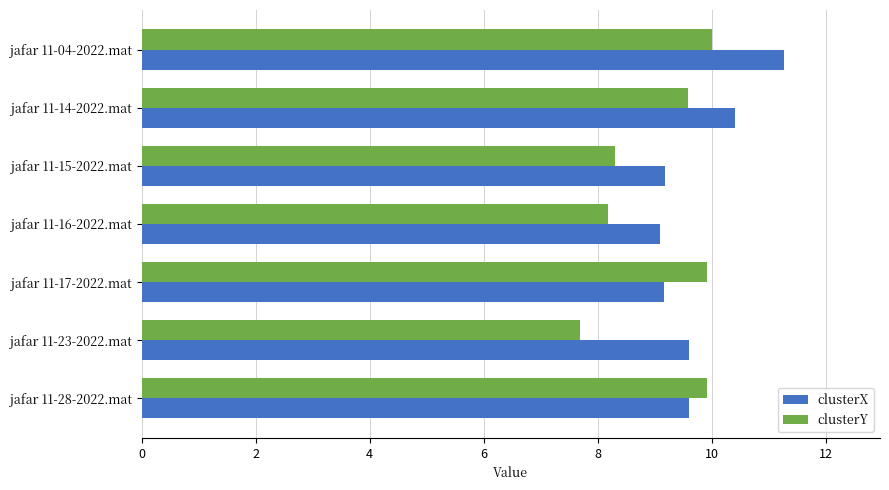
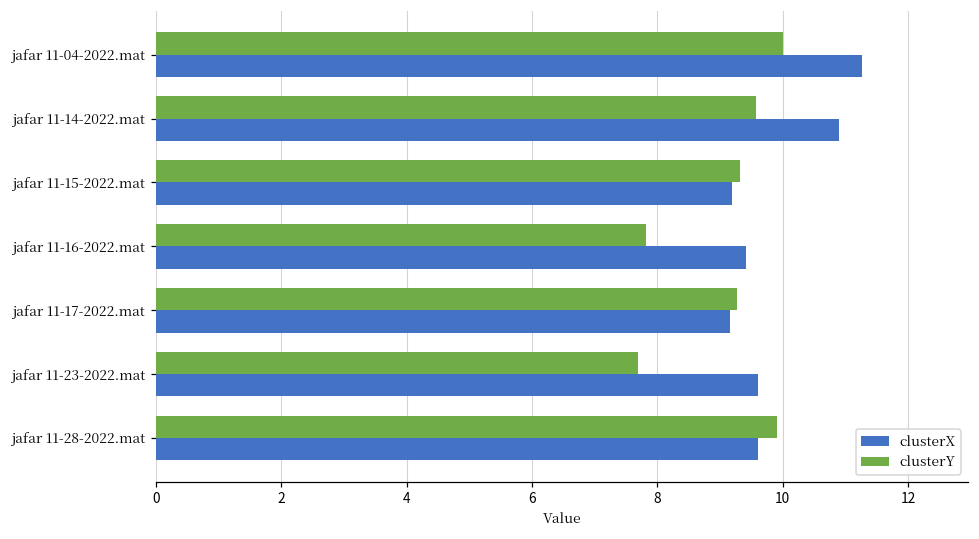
  {
    "clusterX": {
      "jafar 11-04-2022.mat": 11.3,
-     "jafar 11-14-2022.mat": 10.4,
+     "jafar 11-14-2022.mat": 10.9,
      "jafar 11-15-2022.mat": 9.2,
-     "jafar 11-16-2022.mat": 9.1,
+     "jafar 11-16-2022.mat": 9.4,
      "jafar 11-17-2022.mat": 9.2,
      "jafar 11-23-2022.mat": 9.6,
      "jafar 11-28-2022.mat": 9.6
    },
    "clusterY": {
      "jafar 11-04-2022.mat": 10.0,
      "jafar 11-14-2022.mat": 9.6,
-     "jafar 11-15-2022.mat": 8.3,
-     "jafar 11-16-2022.mat": 8.2,
-     "jafar 11-17-2022.mat": 9.9,
+     "jafar 11-15-2022.mat": 9.3,
+     "jafar 11-16-2022.mat": 7.8,
+     "jafar 11-17-2022.mat": 9.3,
      "jafar 11-23-2022.mat": 7.7,
      "jafar 11-28-2022.mat": 9.9
    }
  }
